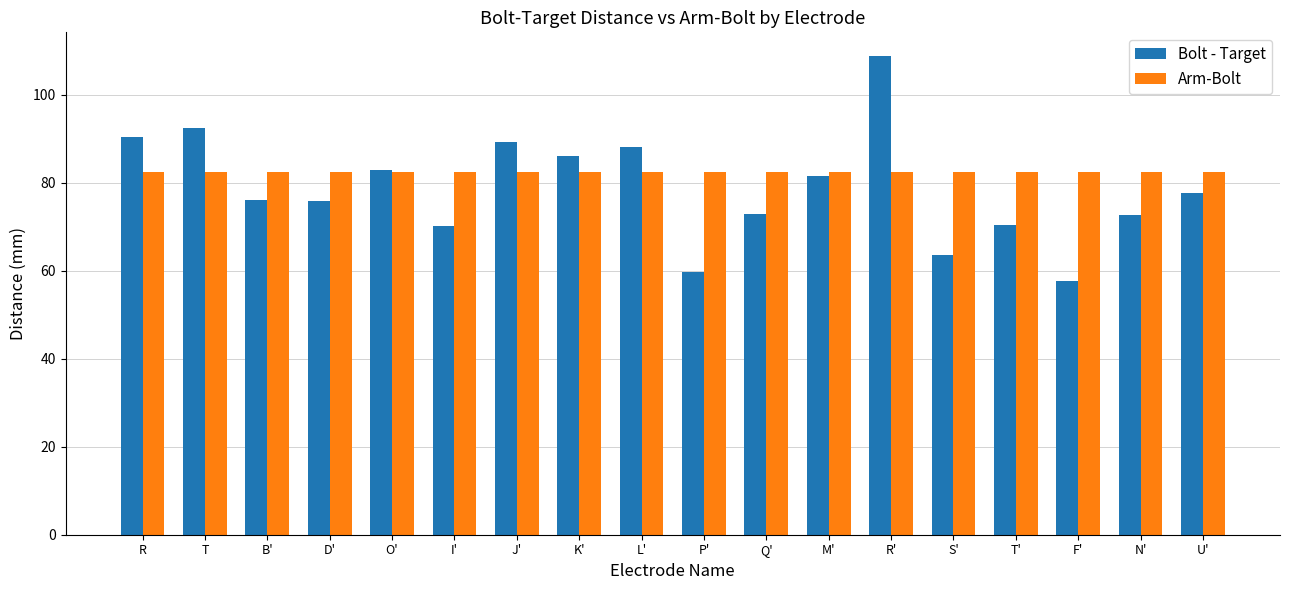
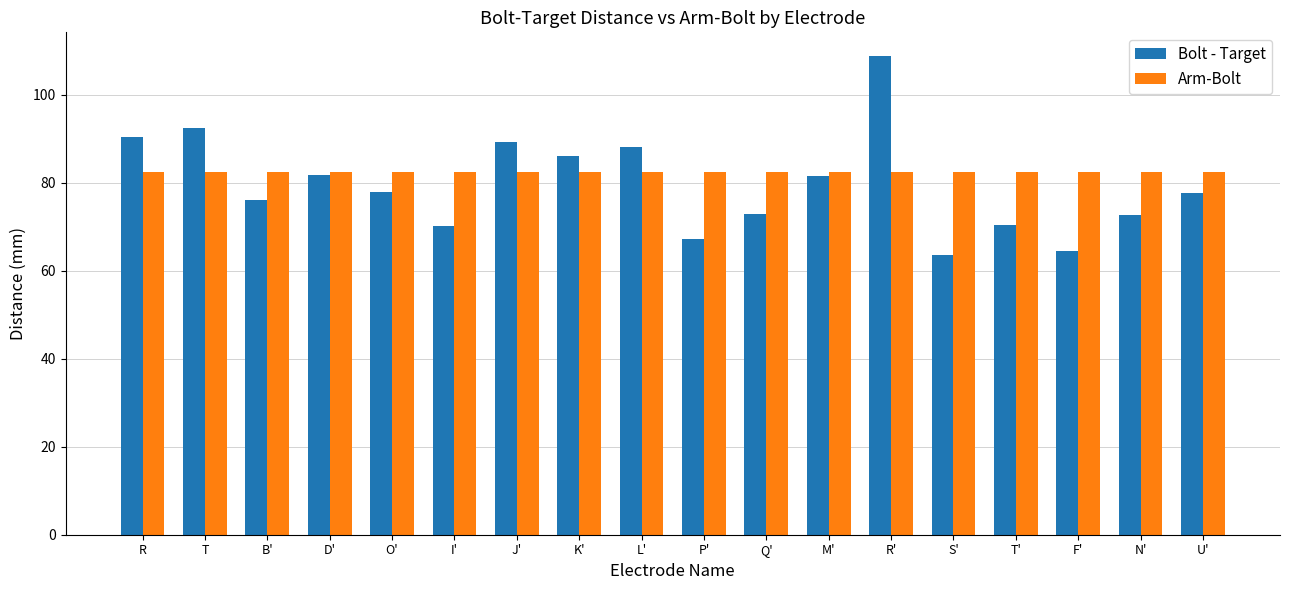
  {
    "Bolt - Target": {
      "R": 91,
      "T": 93,
      "B'": 76,
-     "D'": 76,
-     "O'": 83,
+     "D'": 82,
+     "O'": 78,
      "I'": 70,
      "J'": 89,
      "K'": 86,
      "L'": 88,
-     "P'": 60,
+     "P'": 67,
      "Q'": 73,
      "M'": 82,
      "R'": 109,
      "S'": 64,
      "T'": 70,
-     "F'": 58,
+     "F'": 65,
      "N'": 73,
      "U'": 78
    },
    "Arm-Bolt": {
      "R": 83,
      "T": 83,
      "B'": 83,
      "D'": 83,
      "O'": 83,
      "I'": 83,
      "J'": 83,
      "K'": 83,
      "L'": 83,
      "P'": 83,
      "Q'": 83,
      "M'": 83,
      "R'": 83,
      "S'": 83,
      "T'": 83,
      "F'": 83,
      "N'": 83,
      "U'": 83
    }
  }
